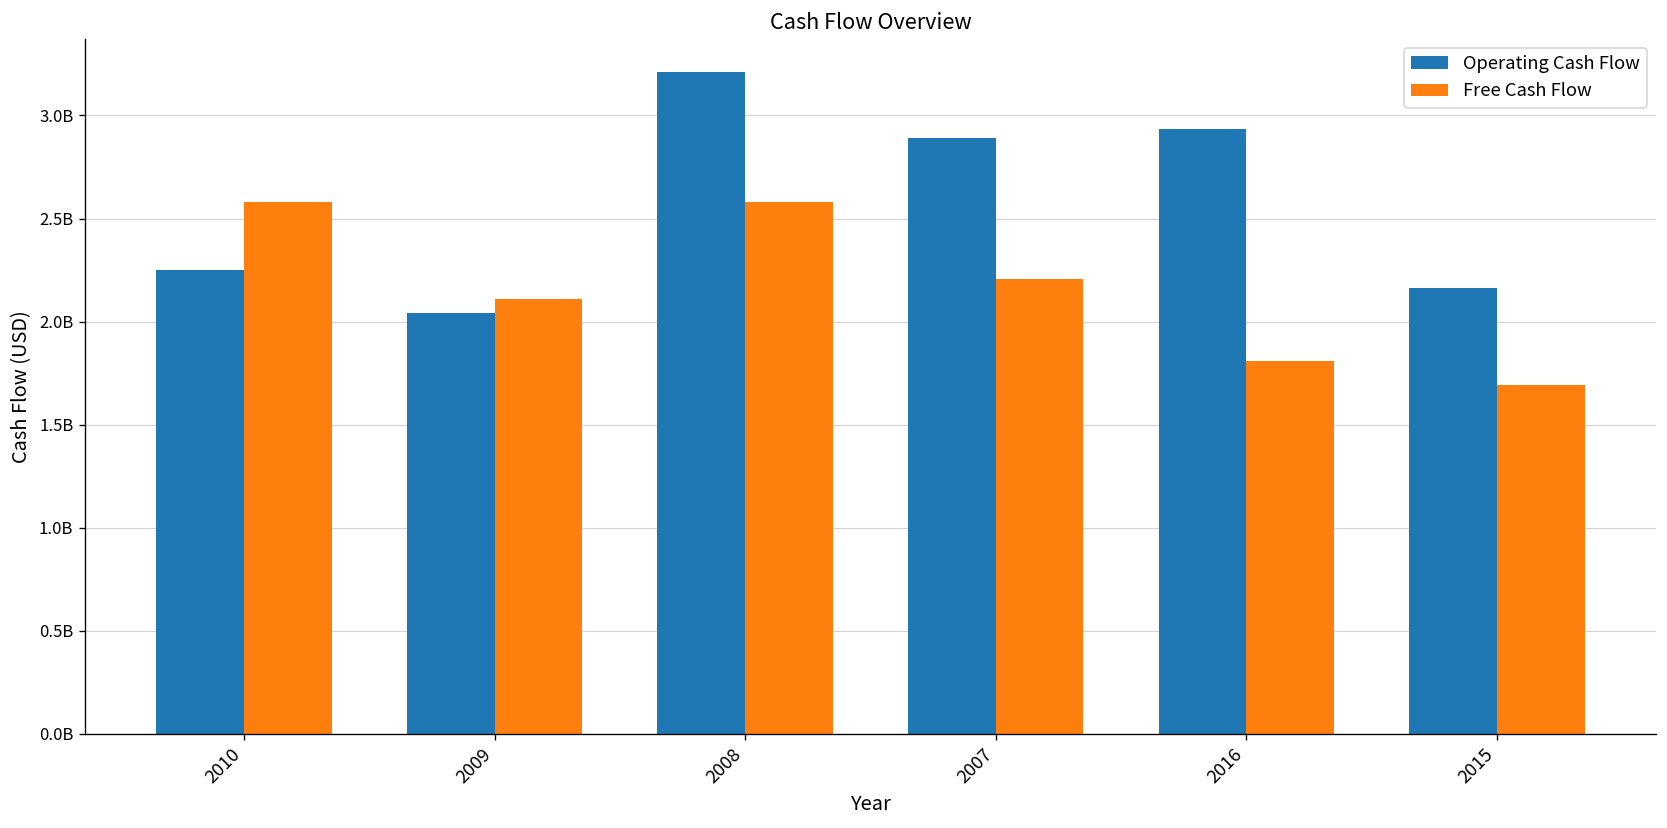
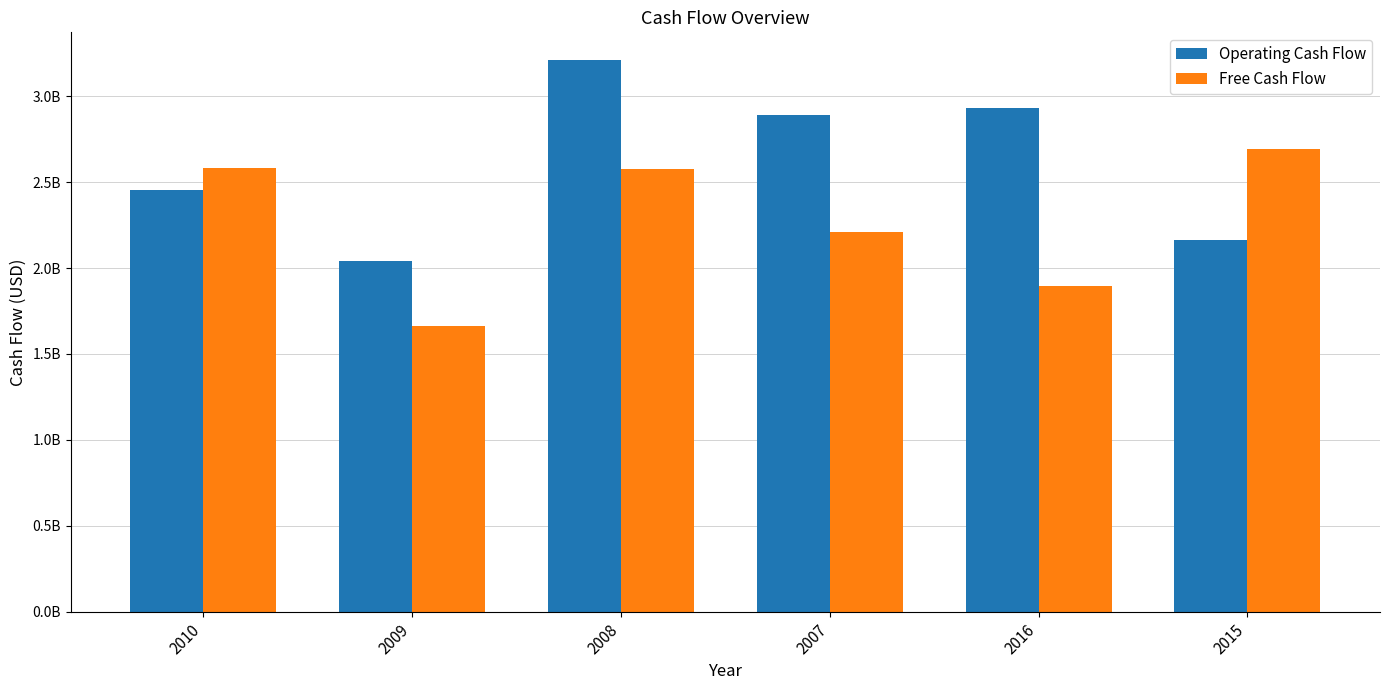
  {
    "Operating Cash Flow": {
-     "2010": 2250000000,
+     "2010": 2450000000,
      "2009": 2040000000,
      "2008": 3210000000,
      "2007": 2890000000,
      "2016": 2930000000,
      "2015": 2160000000
    },
    "Free Cash Flow": {
      "2010": 2580000000,
-     "2009": 2110000000,
+     "2009": 1660000000,
      "2008": 2580000000,
      "2007": 2210000000,
-     "2016": 1810000000,
-     "2015": 1690000000
+     "2016": 1890000000,
+     "2015": 2690000000
    }
  }
